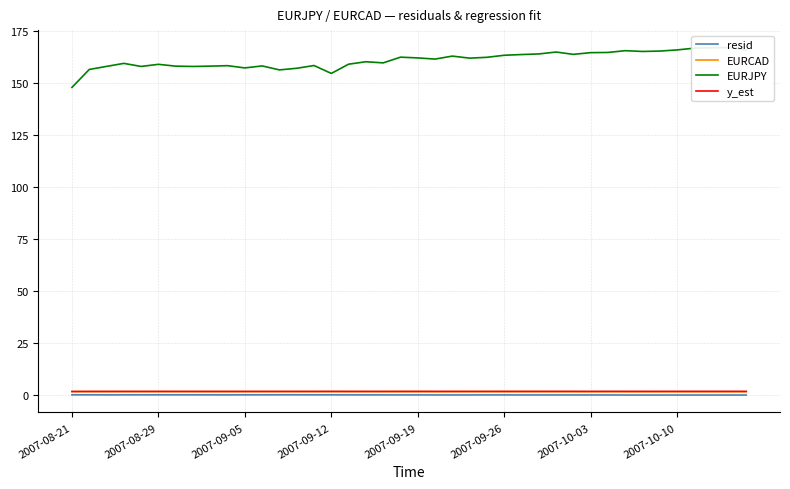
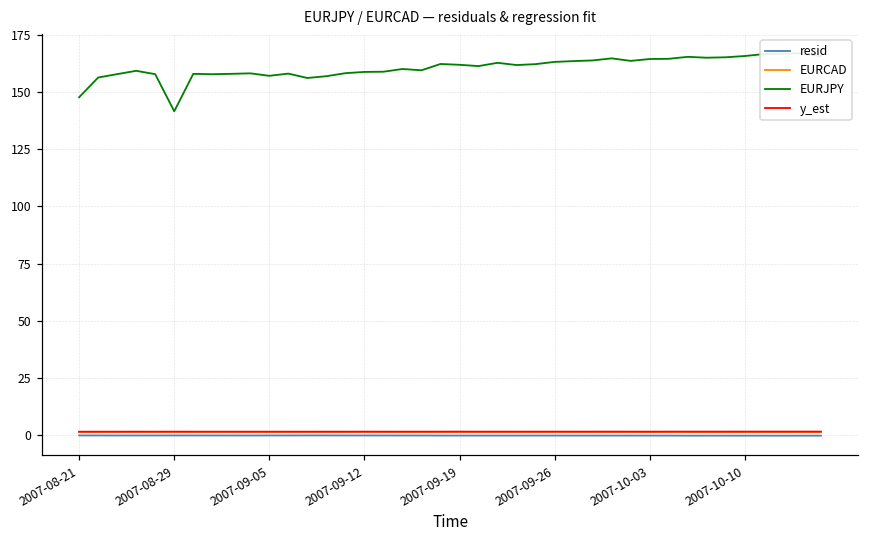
  {
    "resid": {
      "2007-08-21": 0,
      "2007-08-29": 0,
      "2007-09-05": 0,
      "2007-09-12": 0,
      "2007-09-19": 0,
      "2007-09-26": 0,
      "2007-10-03": 0,
      "2007-10-10": 0
    },
    "EURJPY": {
      "2007-08-21": 148,
-     "2007-08-29": 159,
+     "2007-08-29": 142,
      "2007-09-05": 157,
-     "2007-09-12": 154,
+     "2007-09-12": 159,
      "2007-09-19": 162,
      "2007-09-26": 163,
      "2007-10-03": 164,
      "2007-10-10": 166
    }
  }
